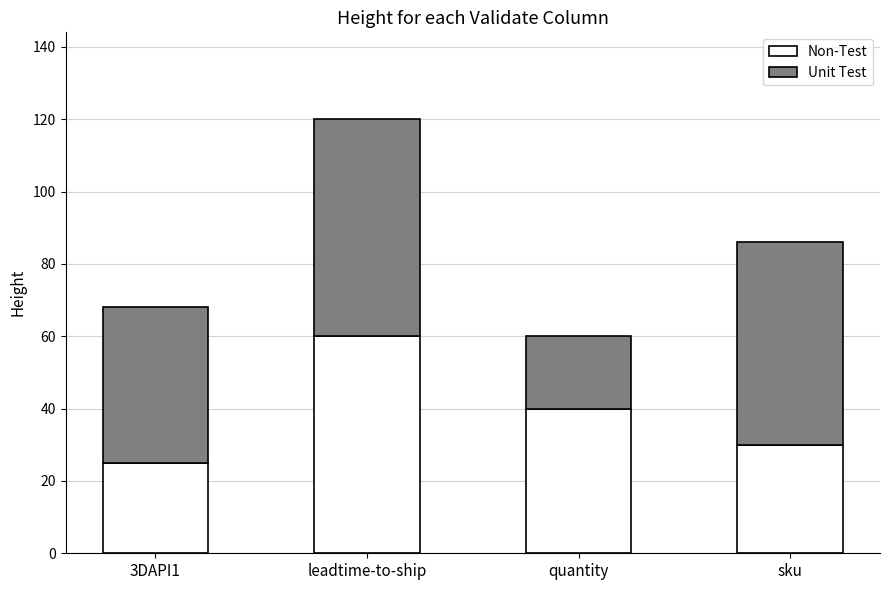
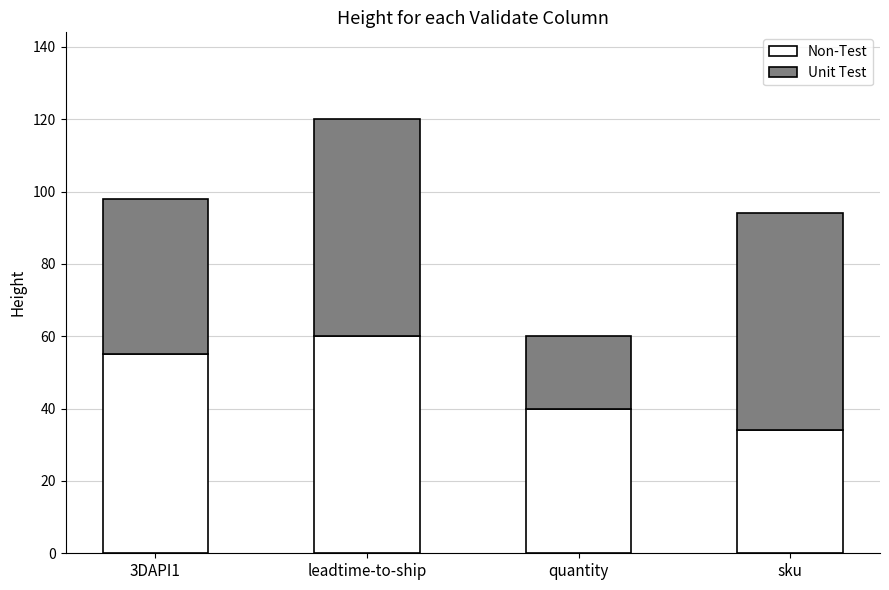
  {
    "Non-Test": {
-     "3DAPI1": 25,
+     "3DAPI1": 55,
      "leadtime-to-ship": 60,
      "quantity": 40,
-     "sku": 30
+     "sku": 34
    },
    "Unit Test": {
      "3DAPI1": 43,
      "leadtime-to-ship": 60,
      "quantity": 20,
-     "sku": 56
+     "sku": 60
    }
  }
